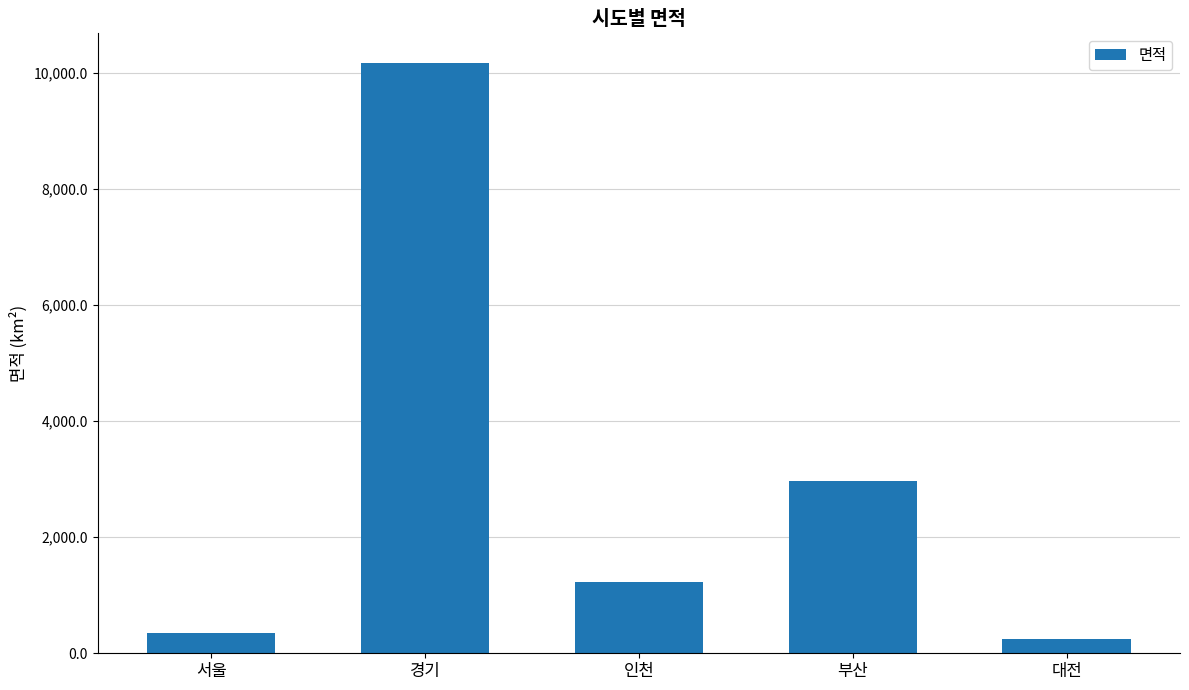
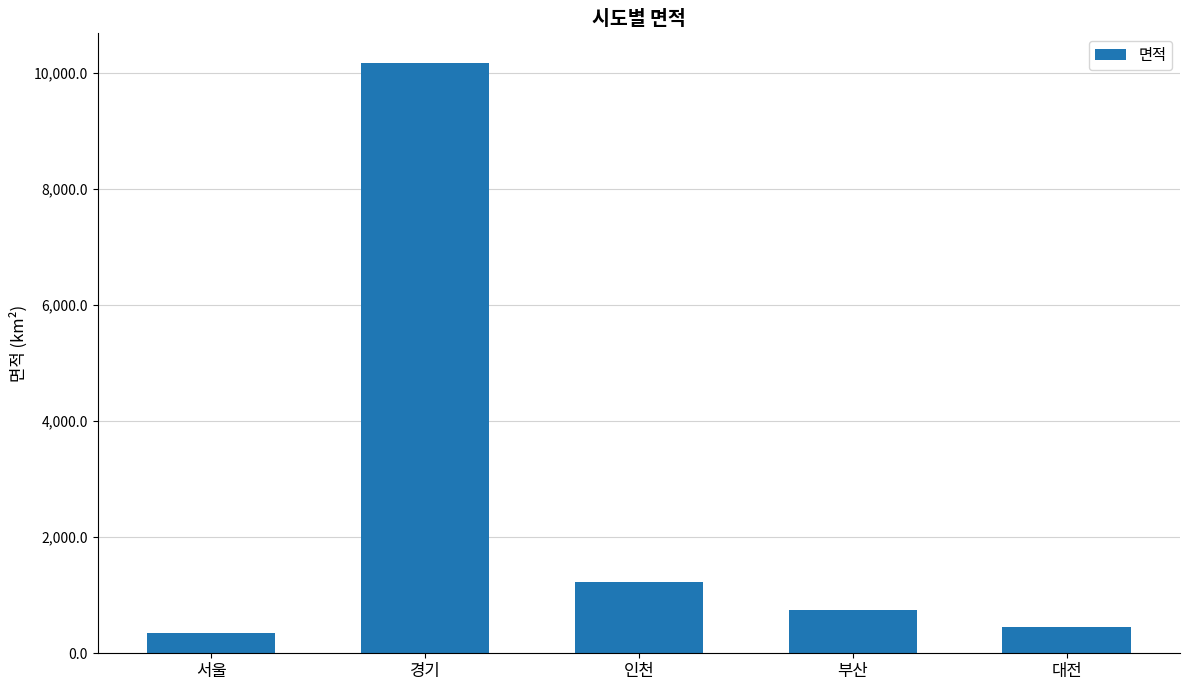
  {
    "서울": "400",
    "경기": "10,200",
    "인천": "1,200",
-   "부산": "3,000",
-   "대전": "200"
+   "부산": "700",
+   "대전": "500"
  }
